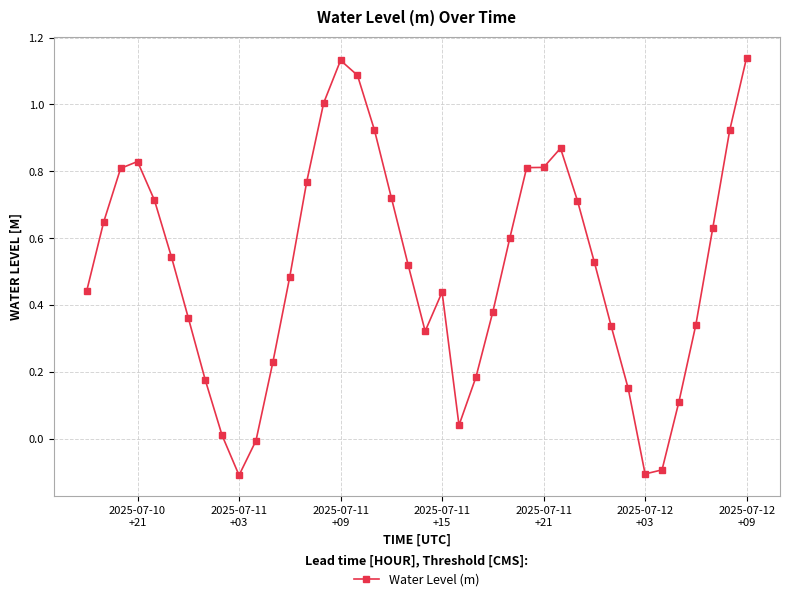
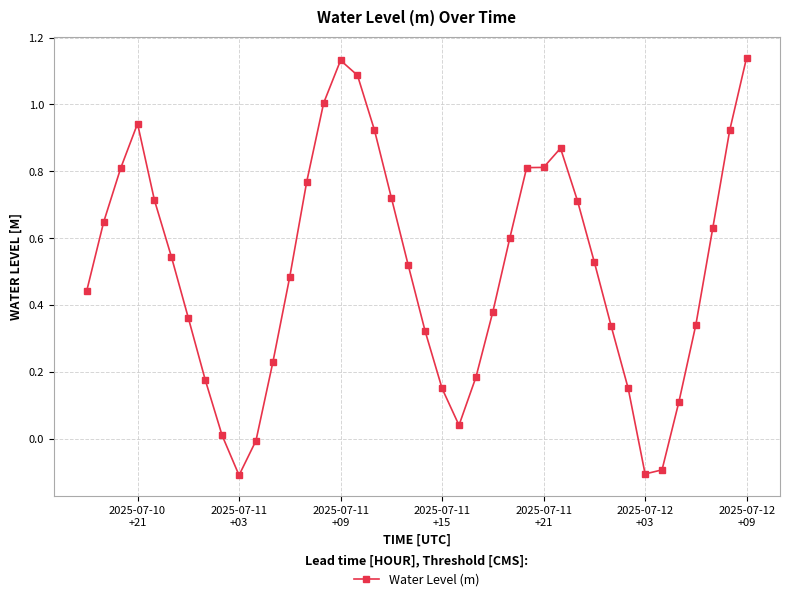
  {
-   "2025-07-10 +21": 0.83,
+   "2025-07-10 +21": 0.94,
    "2025-07-11 +03": -0.11,
    "2025-07-11 +09": 1.13,
-   "2025-07-11 +15": 0.44,
+   "2025-07-11 +15": 0.15,
    "2025-07-11 +21": 0.81,
    "2025-07-12 +03": -0.11,
    "2025-07-12 +09": 1.14
  }
